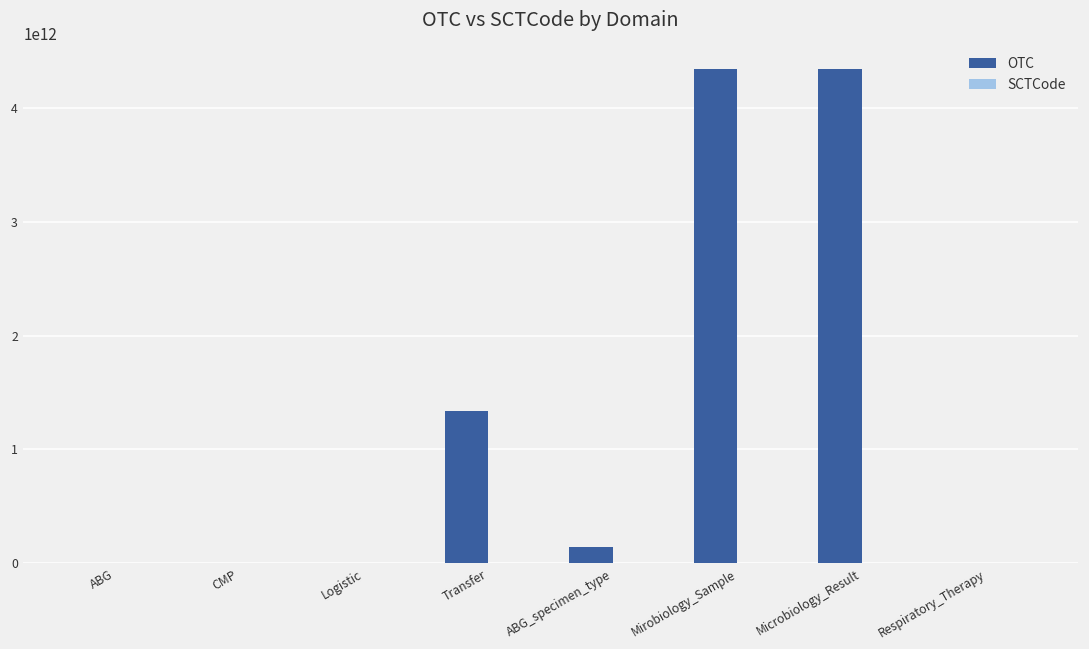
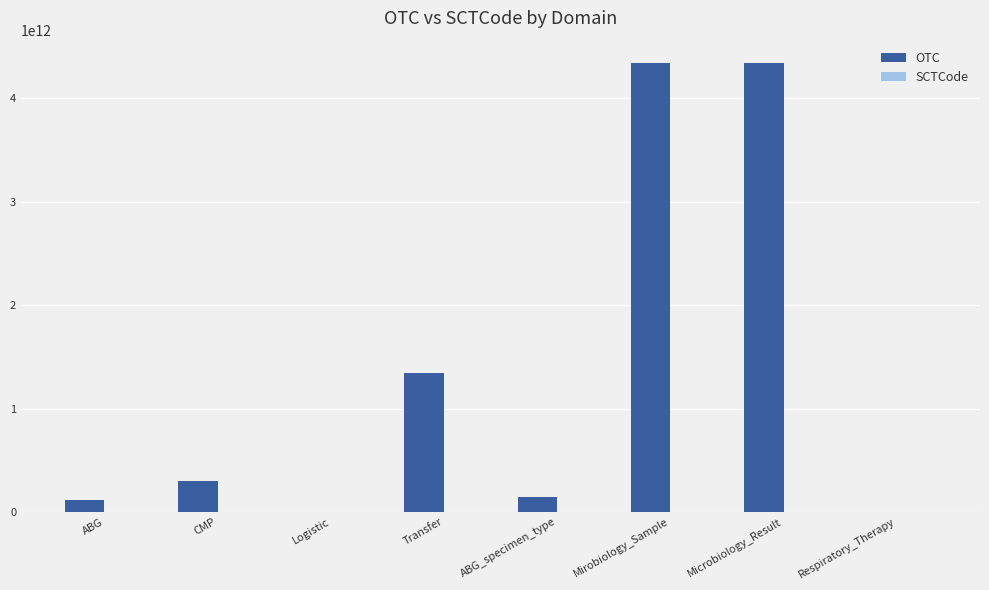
  {
    "OTC": {
-     "ABG": 0,
-     "CMP": 0,
+     "ABG": 120000000000,
+     "CMP": 300000000000,
      "Transfer": 1340000000000,
      "ABG_specimen_type": 140000000000,
      "Mirobiology_Sample": 4340000000000,
      "Microbiology_Result": 4340000000000
    }
  }
